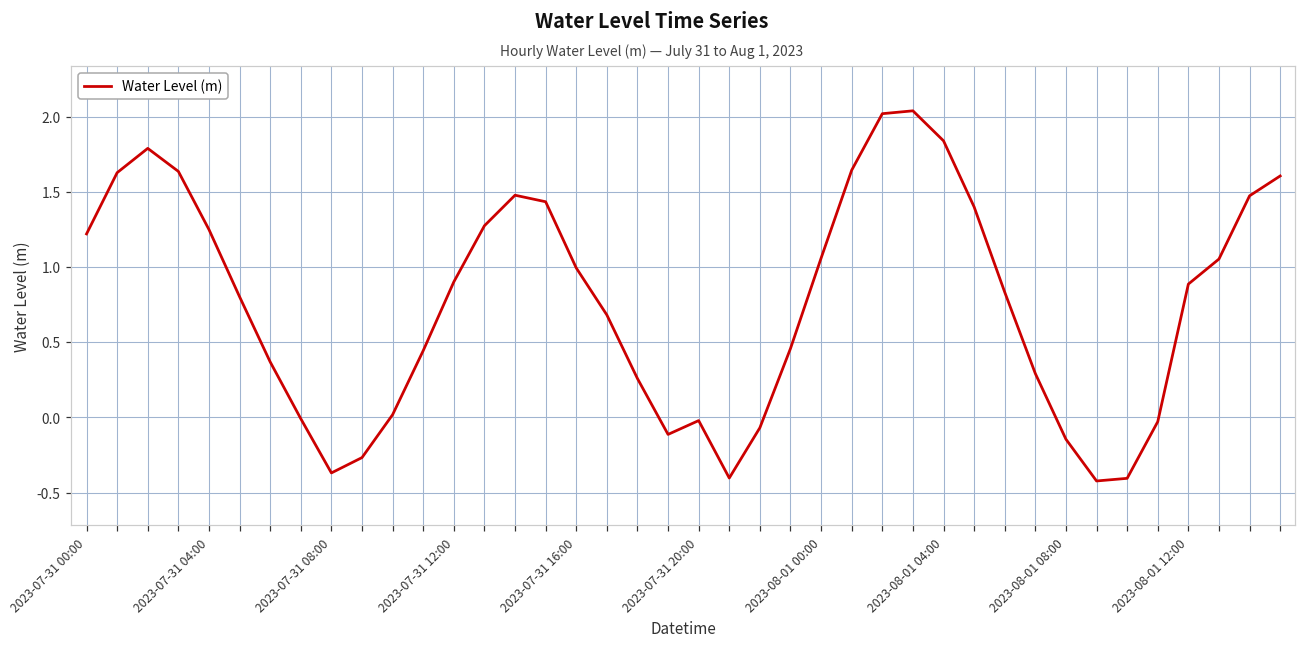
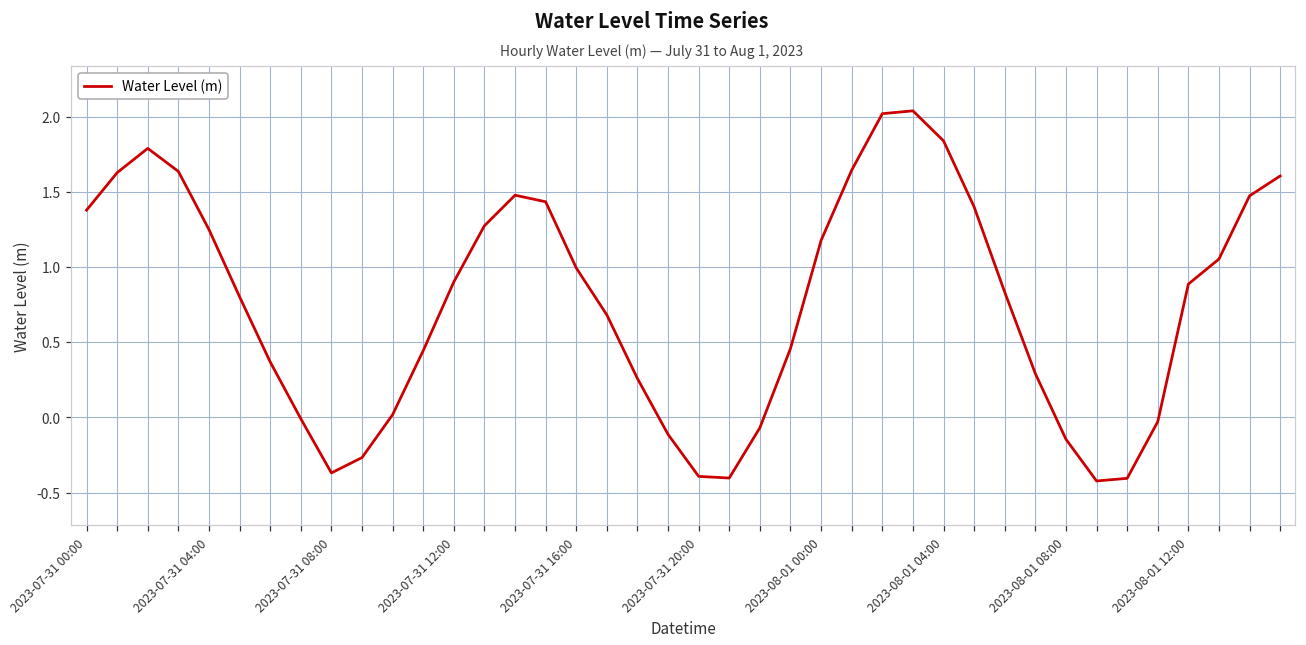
  {
-   "2023-07-31 00:00": 1.22,
+   "2023-07-31 00:00": 1.38,
    "2023-07-31 04:00": 1.25,
    "2023-07-31 08:00": -0.37,
    "2023-07-31 12:00": 0.90,
    "2023-07-31 16:00": 0.99,
-   "2023-07-31 20:00": -0.02,
-   "2023-08-01 00:00": 1.06,
+   "2023-07-31 20:00": -0.39,
+   "2023-08-01 00:00": 1.18,
    "2023-08-01 04:00": 1.84,
    "2023-08-01 08:00": -0.14,
    "2023-08-01 12:00": 0.89
  }
